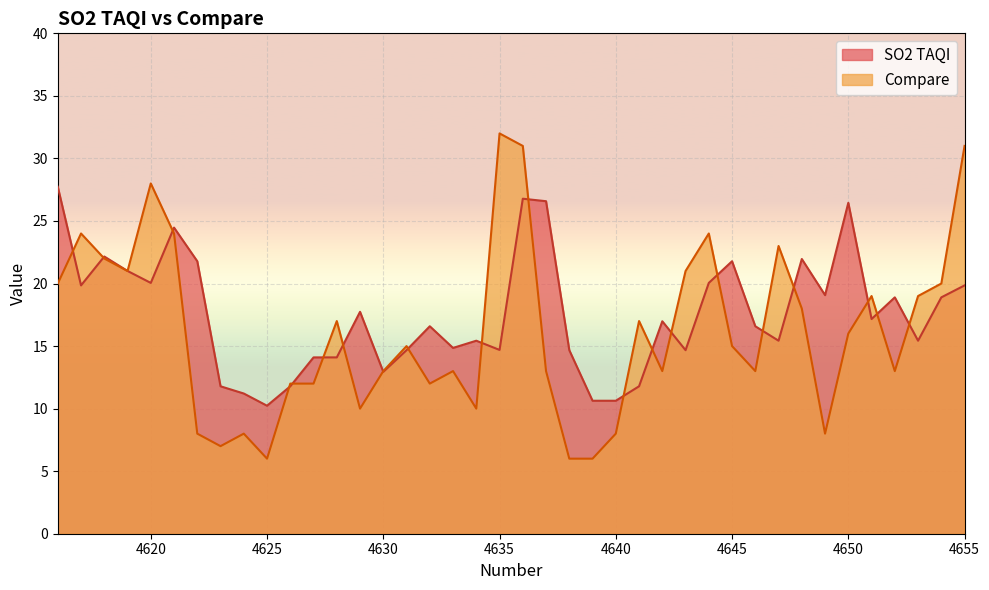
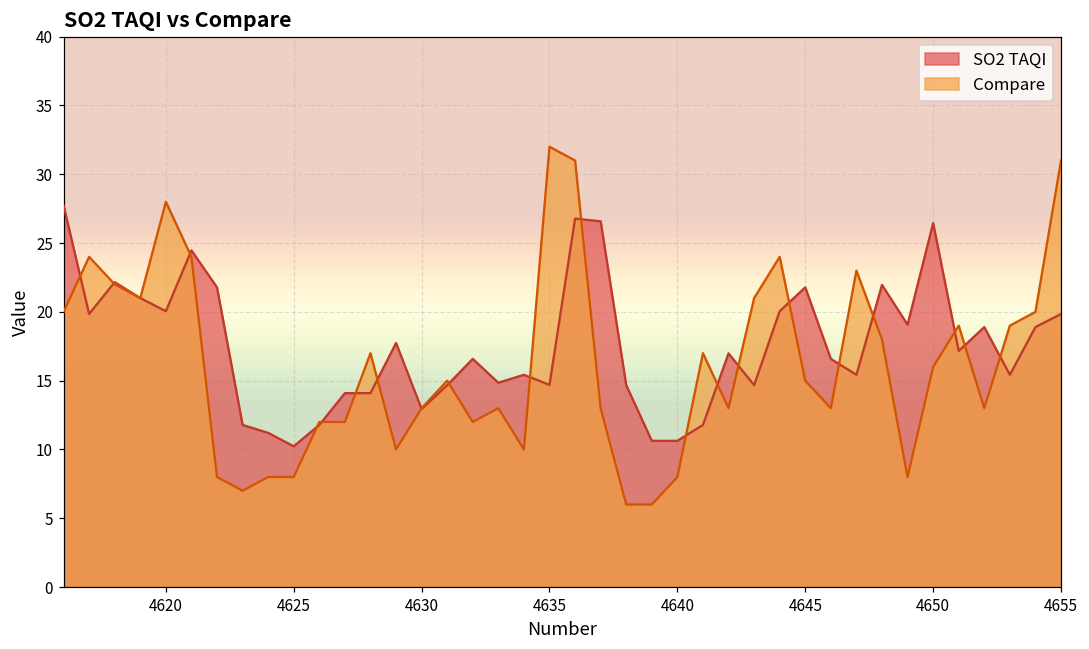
  {
    "SO2 TAQI": {
      "4620": 20,
      "4625": 10.2,
      "4635": 14.7,
      "4640": 10.6,
      "4645": 21.8,
      "4650": 26.5,
      "4655": 20
    },
    "Compare": {
      "4620": 28,
-     "4625": 6,
+     "4625": 8,
      "4635": 32,
      "4640": 8,
      "4645": 15,
      "4650": 16,
      "4655": 31
    }
  }
